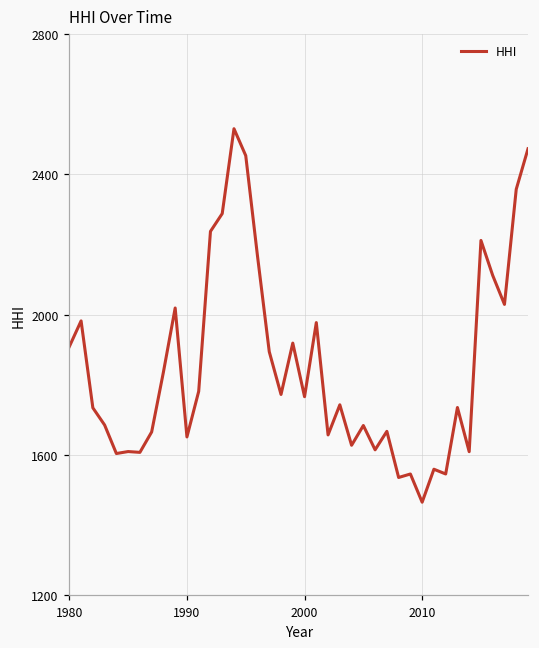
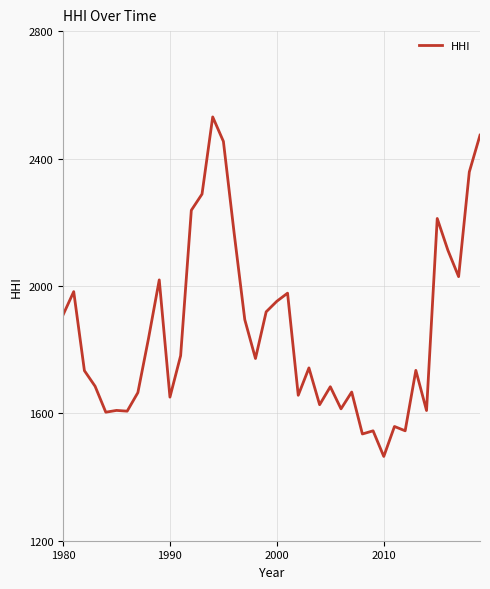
  {
    "1980": 1910,
    "1990": 1650,
-   "2000": 1770,
+   "2000": 1950,
    "2010": 1460
  }
